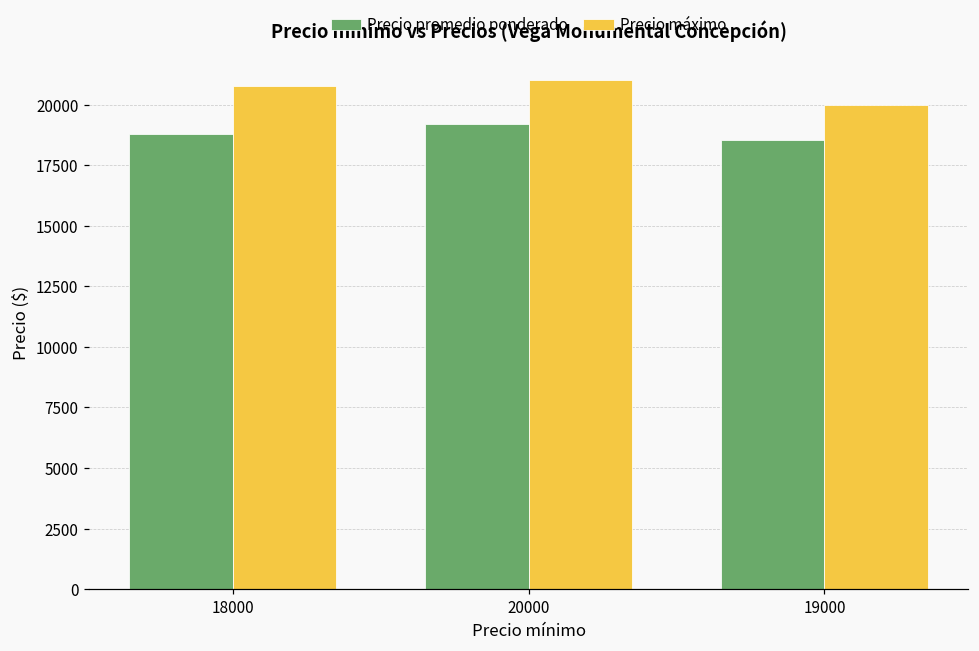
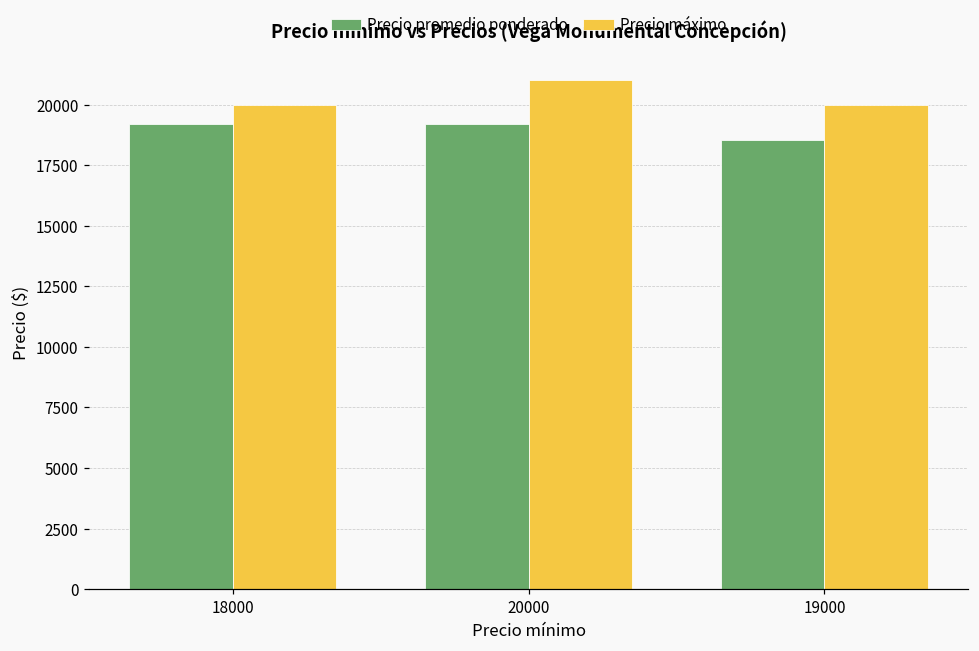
  {
    "Precio promedio ponderado": {
-     "18000": 18800,
+     "18000": 19200,
      "20000": 19200,
      "19000": 18600
    },
    "Precio máximo": {
-     "18000": 20800,
+     "18000": 20000,
      "20000": 21000,
      "19000": 20000
    }
  }
